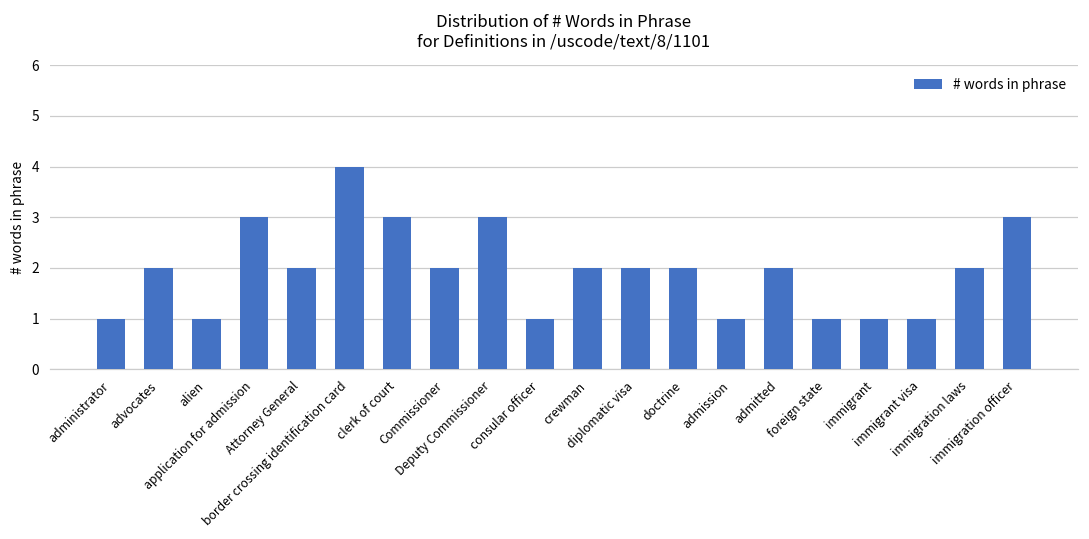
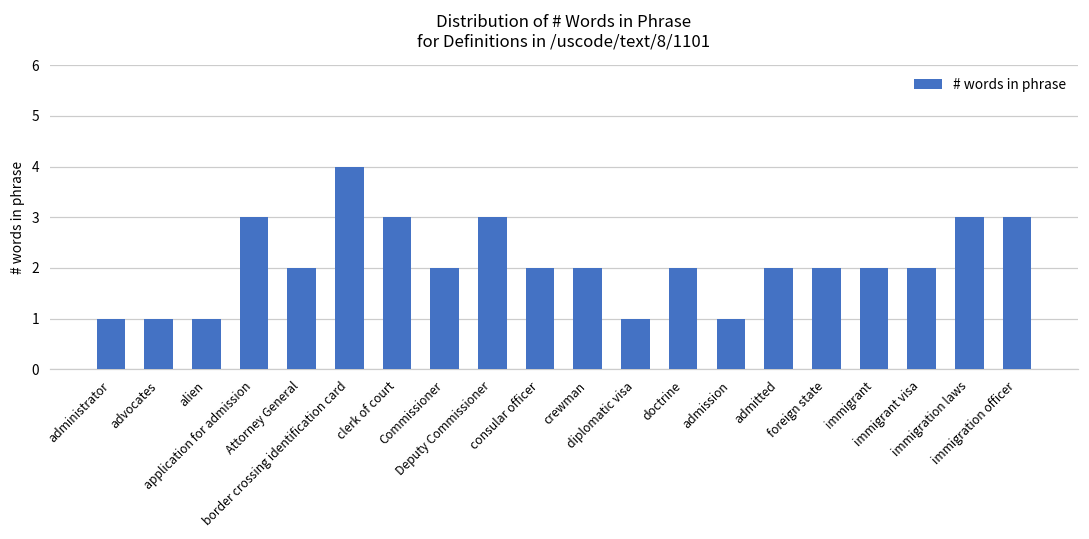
  {
    "administrator": 1,
-   "advocates": 2,
+   "advocates": 1,
    "alien": 1,
    "application for admission": 3,
    "Attorney General": 2,
    "border crossing identification card": 4,
    "clerk of court": 3,
    "Commissioner": 2,
    "Deputy Commissioner": 3,
-   "consular officer": 1,
+   "consular officer": 2,
    "crewman": 2,
-   "diplomatic visa": 2,
+   "diplomatic visa": 1,
    "doctrine": 2,
    "admission": 1,
    "admitted": 2,
-   "foreign state": 1,
-   "immigrant": 1,
-   "immigrant visa": 1,
-   "immigration laws": 2,
+   "foreign state": 2,
+   "immigrant": 2,
+   "immigrant visa": 2,
+   "immigration laws": 3,
    "immigration officer": 3
  }
